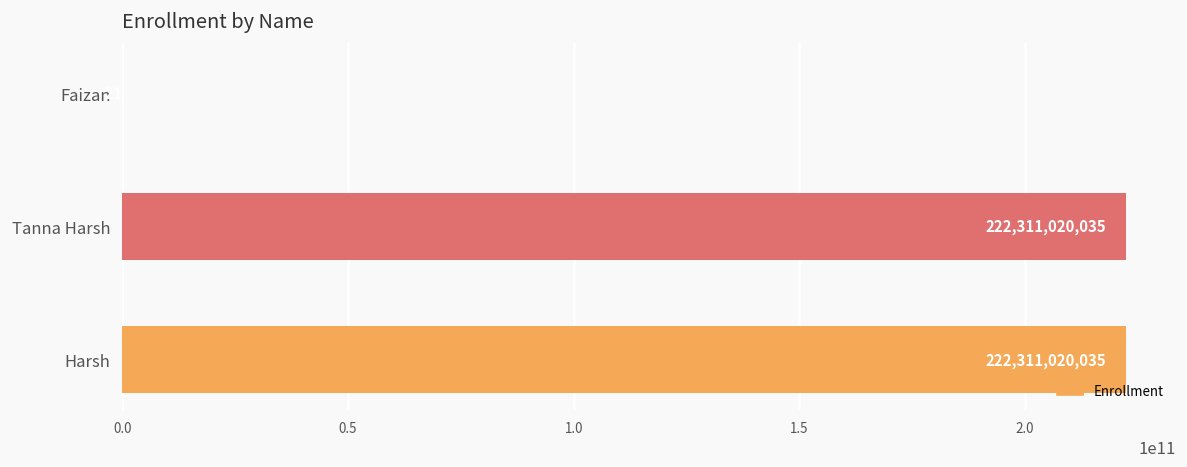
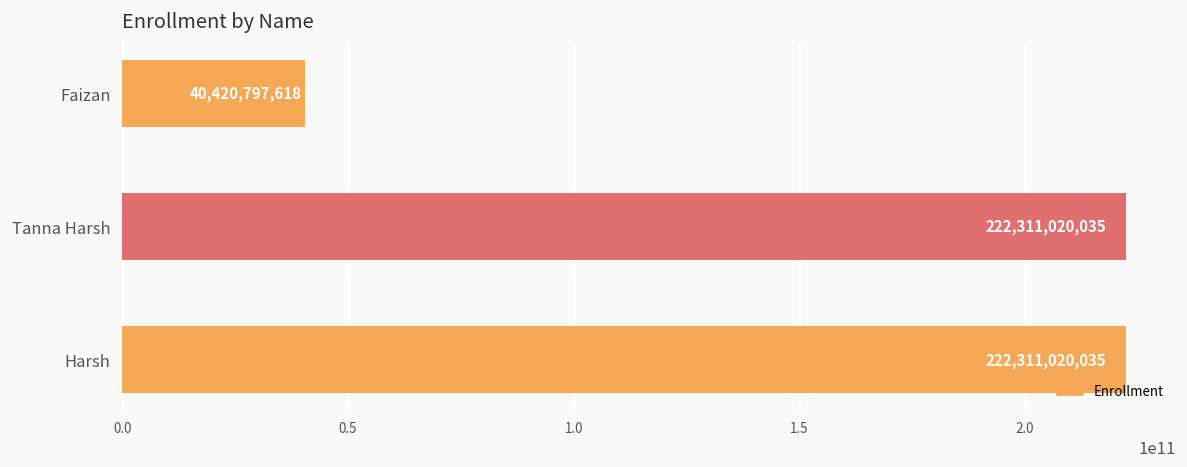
  {
-   "Faizan": 0
+   "Faizan": 40000000000
  }
